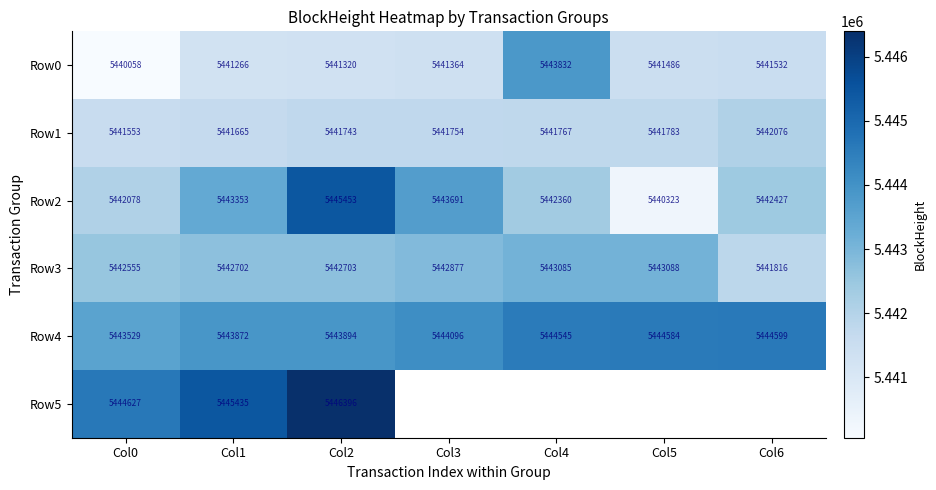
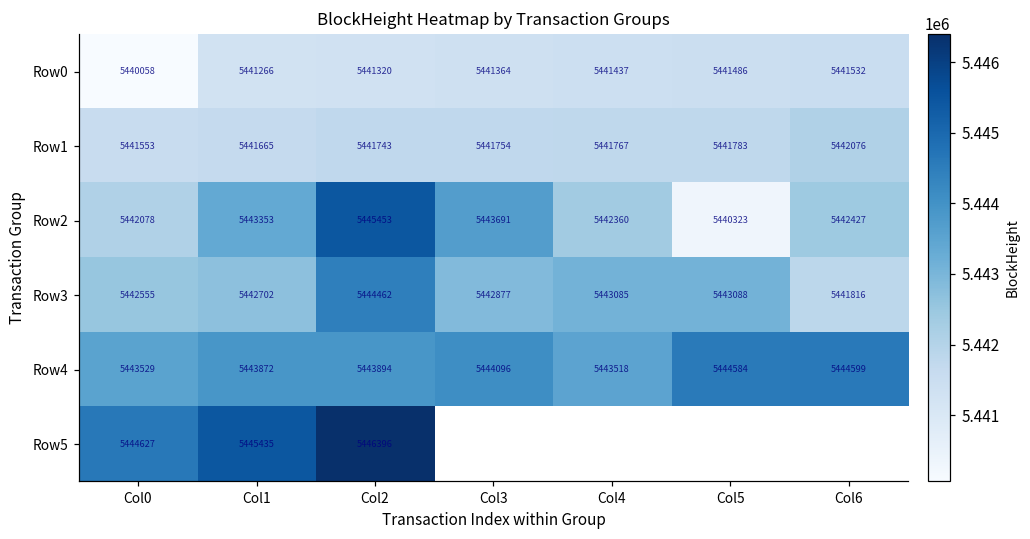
  {
    "Row0": {
      "Col0": 5440058,
      "Col1": 5441266,
      "Col2": 5441320,
      "Col3": 5441364,
-     "Col4": 5443832,
+     "Col4": 5441437,
      "Col5": 5441486,
      "Col6": 5441532
    },
    "Row1": {
      "Col0": 5441553,
      "Col1": 5441665,
      "Col2": 5441743,
      "Col3": 5441754,
      "Col4": 5441767,
      "Col5": 5441783,
      "Col6": 5442076
    },
    "Row2": {
      "Col0": 5442078,
      "Col1": 5443353,
      "Col2": 5445453,
      "Col3": 5443691,
      "Col4": 5442360,
      "Col5": 5440323,
      "Col6": 5442427
    },
    "Row3": {
      "Col0": 5442555,
      "Col1": 5442702,
-     "Col2": 5442703,
+     "Col2": 5444462,
      "Col3": 5442877,
      "Col4": 5443085,
      "Col5": 5443088,
      "Col6": 5441816
    },
    "Row4": {
      "Col0": 5443529,
      "Col1": 5443872,
      "Col2": 5443894,
      "Col3": 5444096,
-     "Col4": 5444545,
+     "Col4": 5443518,
      "Col5": 5444584,
      "Col6": 5444599
    },
    "Row5": {
      "Col0": 5444627,
      "Col1": 5445435
    }
  }
